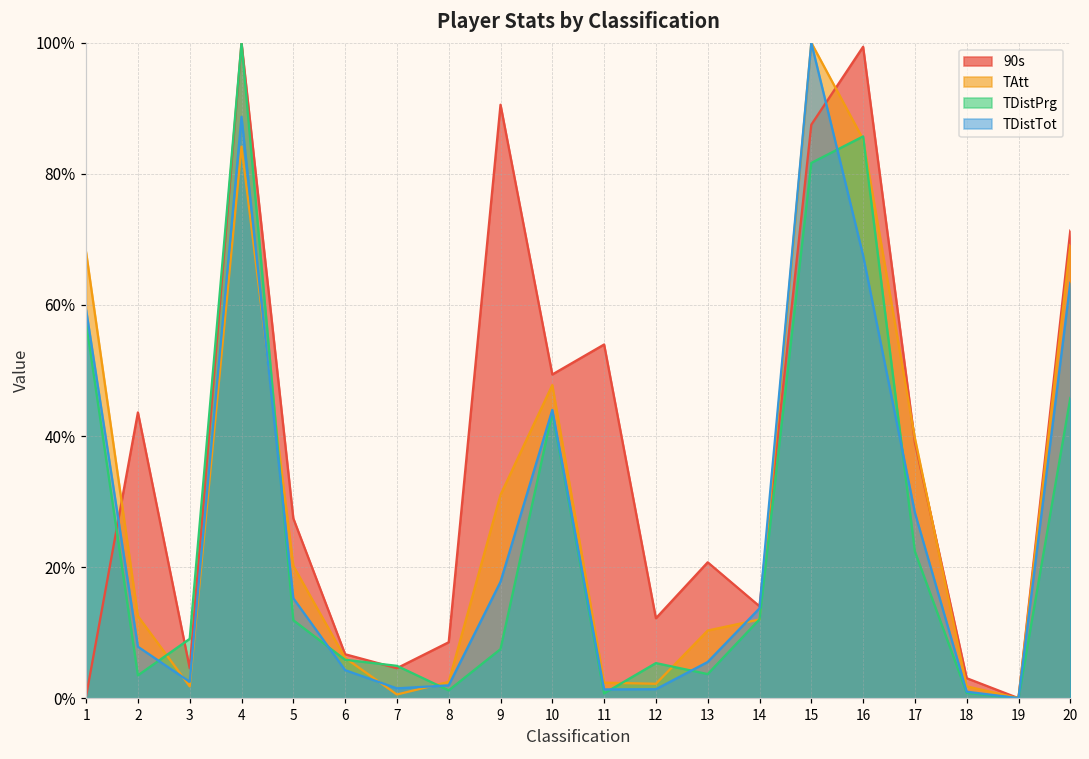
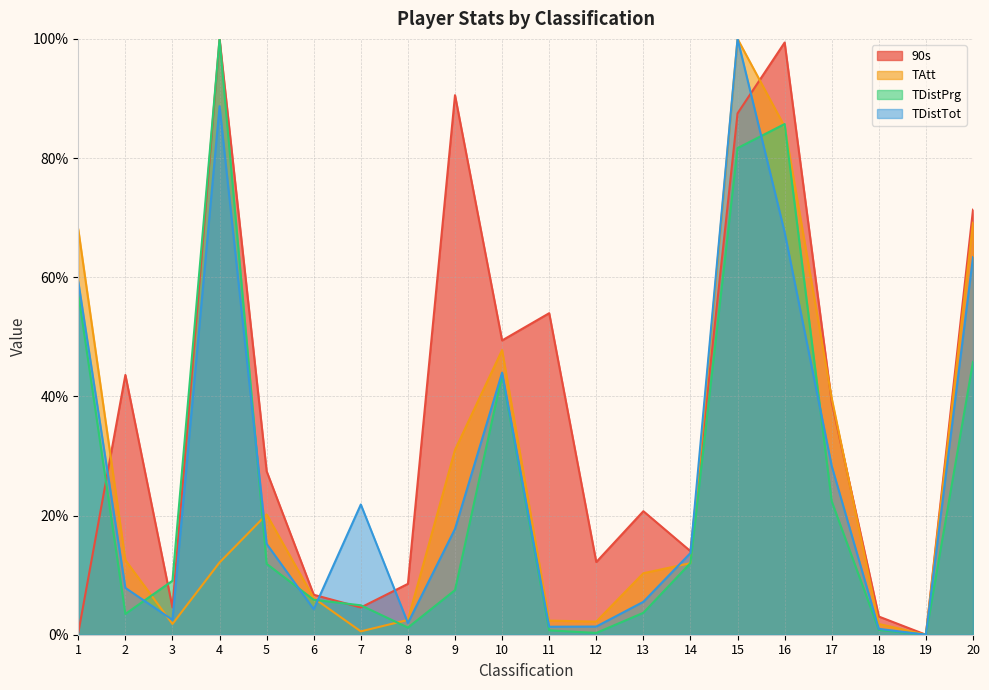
  {
    "90s": {
      "1": "0%",
      "2": "44%",
      "3": "5%",
      "5": "27%",
      "6": "7%",
      "8": "9%",
      "9": "91%",
      "10": "49%",
      "11": "54%",
      "12": "12%",
      "13": "21%",
      "15": "88%",
      "16": "99%",
      "17": "39%",
      "18": "3%",
      "20": "71%"
    },
    "TAtt": {
      "1": "68%",
      "2": "13%",
      "3": "2%",
-     "4": "84%",
+     "4": "12%",
      "5": "20%",
      "7": "1%",
      "8": "2%",
      "9": "31%",
      "10": "48%",
      "11": "2%",
      "12": "2%",
      "13": "10%",
      "16": "85%",
      "17": "40%",
      "18": "2%",
      "20": "69%"
    },
    "TDistPrg": {
      "1": "57%",
      "2": "3%",
      "3": "9%",
      "5": "12%",
      "8": "1%",
      "9": "7%",
      "11": "1%",
-     "12": "5%",
+     "12": "0%",
      "13": "4%",
      "15": "82%",
      "16": "86%",
      "17": "22%",
      "20": "46%"
    },
    "TDistTot": {
      "1": "59%",
      "2": "8%",
      "3": "3%",
      "4": "89%",
      "5": "15%",
      "6": "4%",
-     "7": "2%",
+     "7": "22%",
      "8": "2%",
      "9": "18%",
      "11": "1%",
      "12": "1%",
      "13": "6%",
      "16": "68%",
      "17": "28%",
      "20": "63%"
    }
  }
